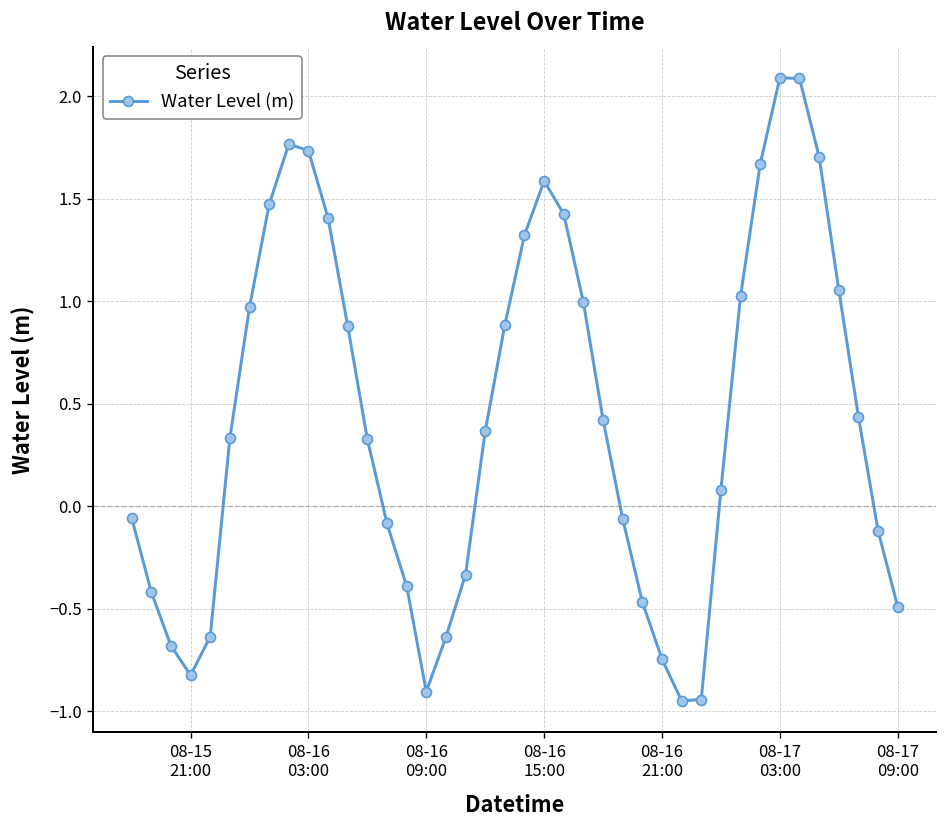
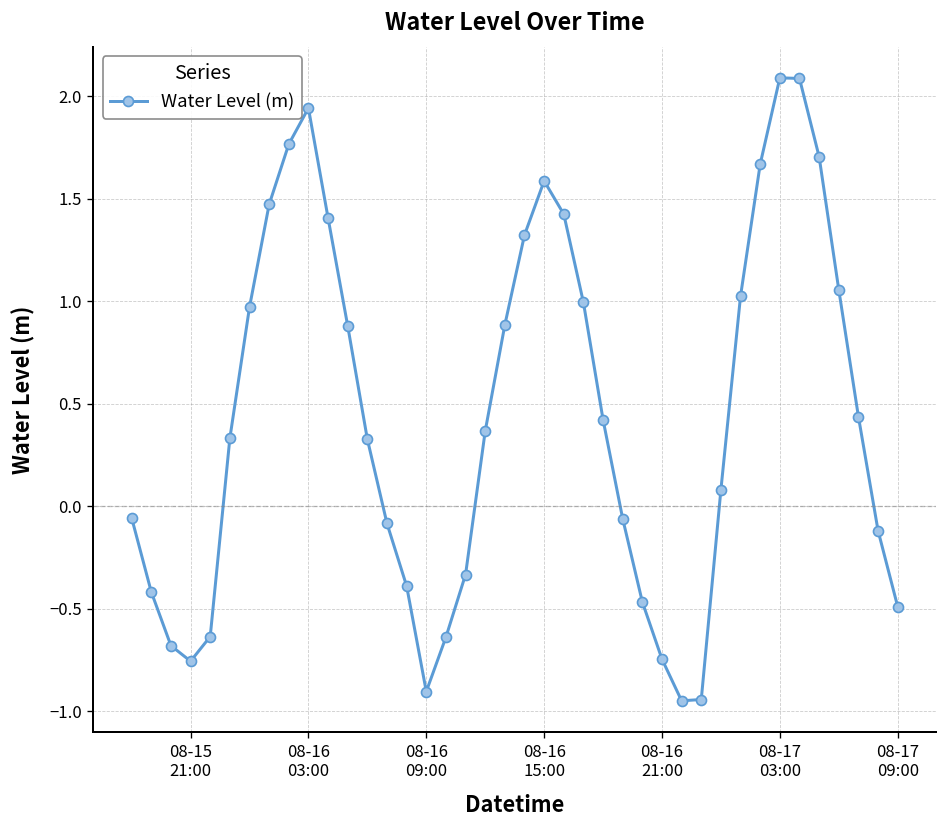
  {
-   "08-15 21:00": -0.82,
-   "08-16 03:00": 1.74,
+   "08-15 21:00": -0.76,
+   "08-16 03:00": 1.94,
    "08-16 09:00": -0.90,
    "08-16 15:00": 1.59,
    "08-16 21:00": -0.75,
    "08-17 03:00": 2.09,
    "08-17 09:00": -0.49
  }
